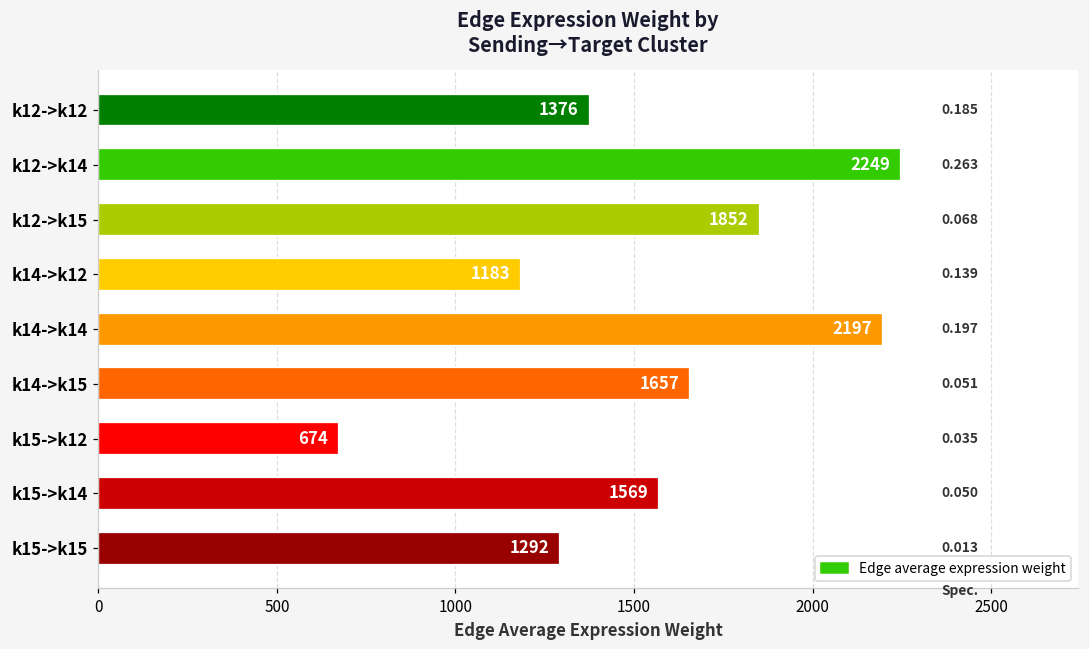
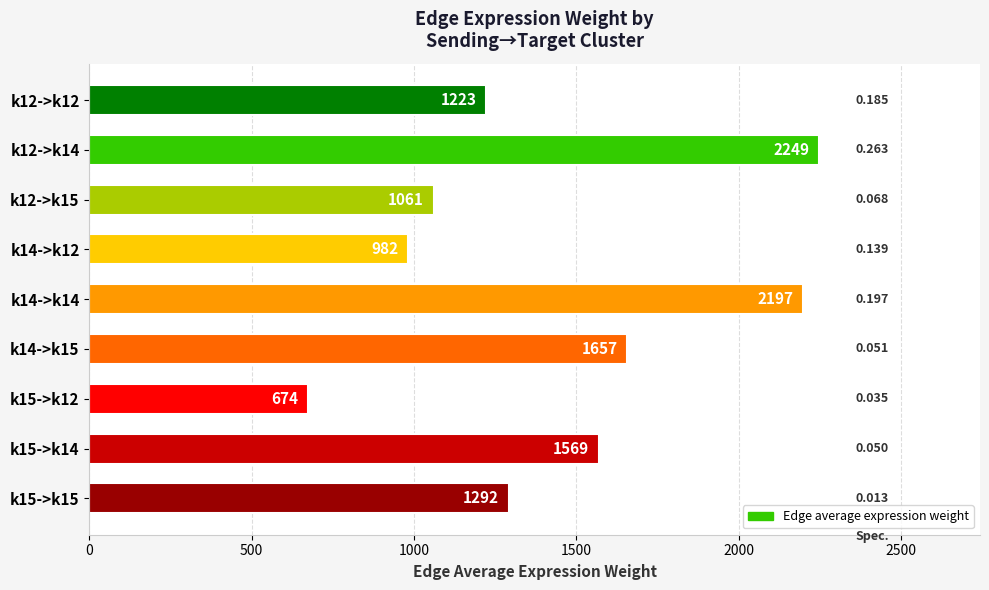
  {
-   "k12->k12": 1376,
+   "k12->k12": 1223,
    "k12->k14": 2249,
-   "k12->k15": 1852,
-   "k14->k12": 1183,
+   "k12->k15": 1061,
+   "k14->k12": 982,
    "k14->k14": 2197,
    "k14->k15": 1657,
    "k15->k12": 674,
    "k15->k14": 1569,
    "k15->k15": 1292
  }
